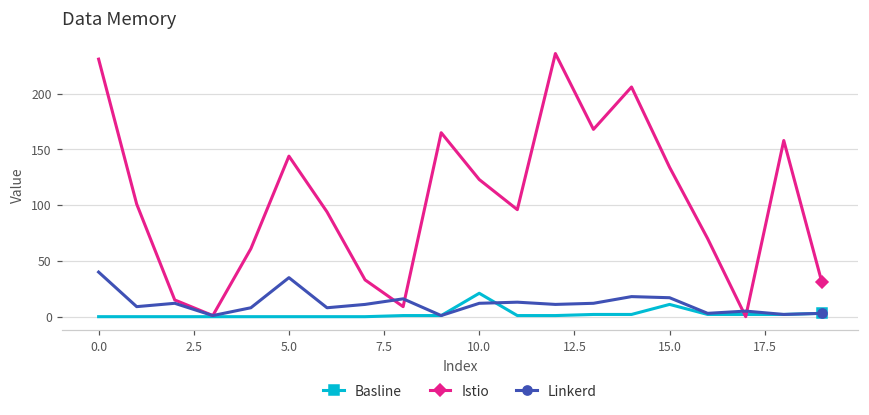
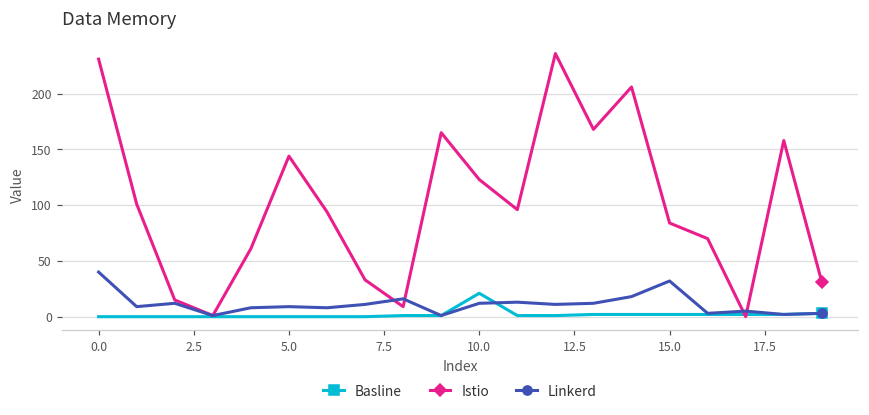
  {
    "Basline": {
      "0.0": 0,
      "5.0": 0,
      "10.0": 21,
-     "15.0": 11
+     "15.0": 2
    },
    "Istio": {
      "0.0": 231,
      "5.0": 144,
      "10.0": 123,
-     "15.0": 134
+     "15.0": 84
    },
    "Linkerd": {
      "0.0": 40,
-     "5.0": 35,
+     "5.0": 9,
      "10.0": 12,
-     "15.0": 17
+     "15.0": 32
    }
  }
